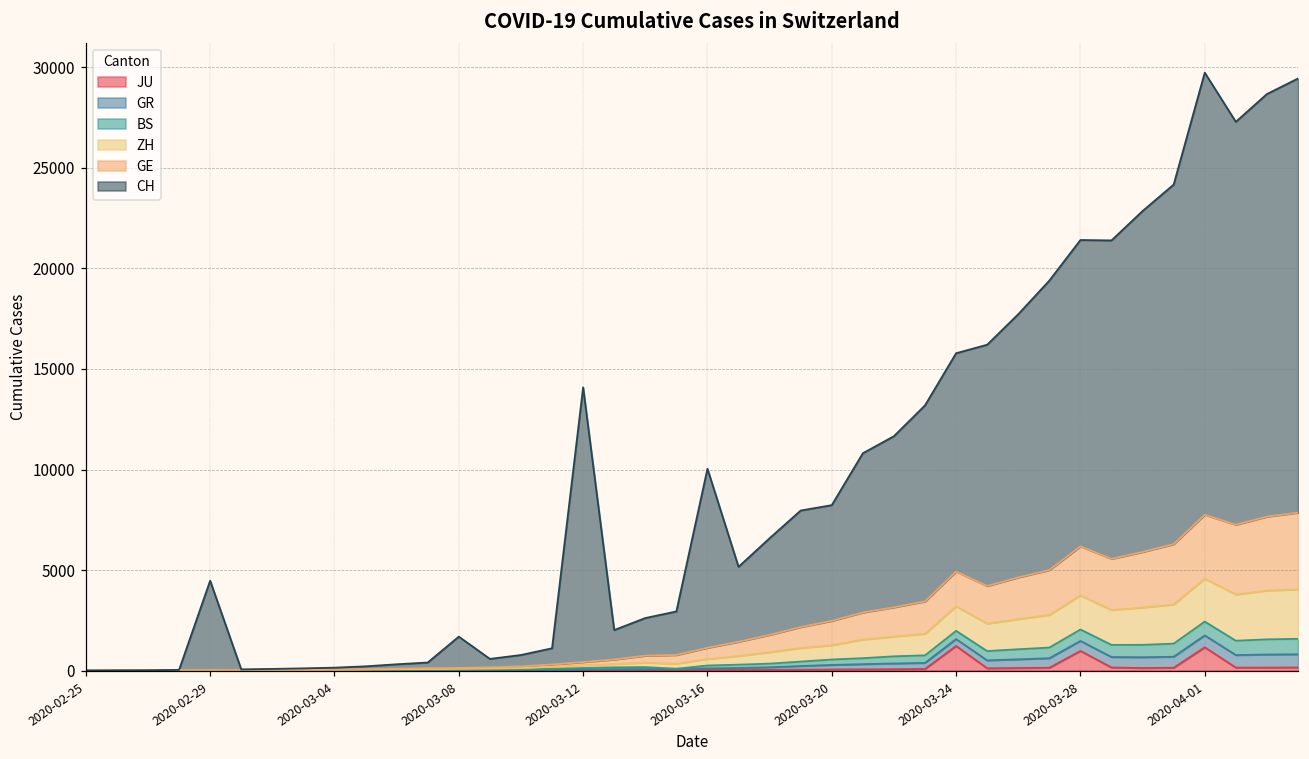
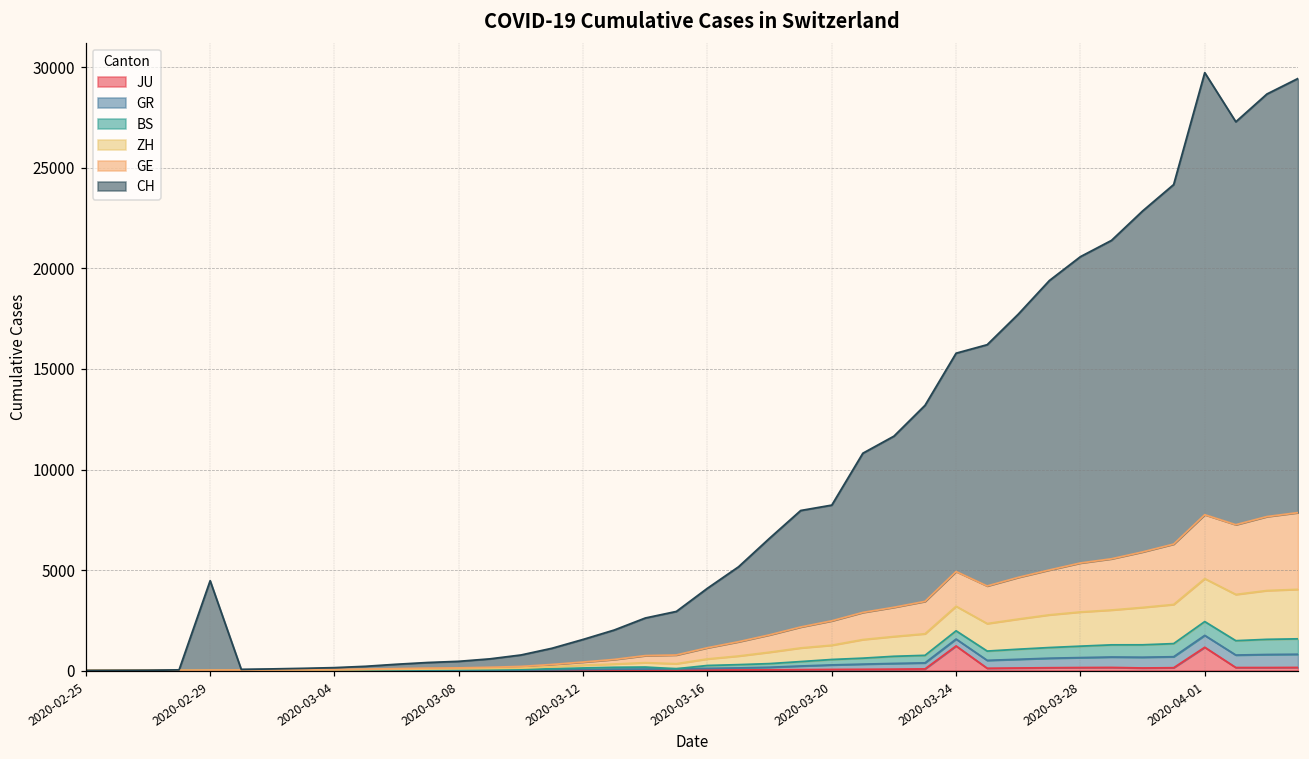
  {
    "JU": {
      "2020-03-20": 100,
      "2020-03-24": 1200,
-     "2020-03-28": 1000,
+     "2020-03-28": 100,
      "2020-04-01": 1200
    },
    "CH": {
      "2020-02-29": 4400,
-     "2020-03-08": 1600,
-     "2020-03-12": 13700,
-     "2020-03-16": 8900,
+     "2020-03-08": 300,
+     "2020-03-12": 1100,
+     "2020-03-16": 3000,
      "2020-03-20": 5800,
      "2020-03-24": 10900,
      "2020-03-28": 15200,
      "2020-04-01": 22000
    }
  }
